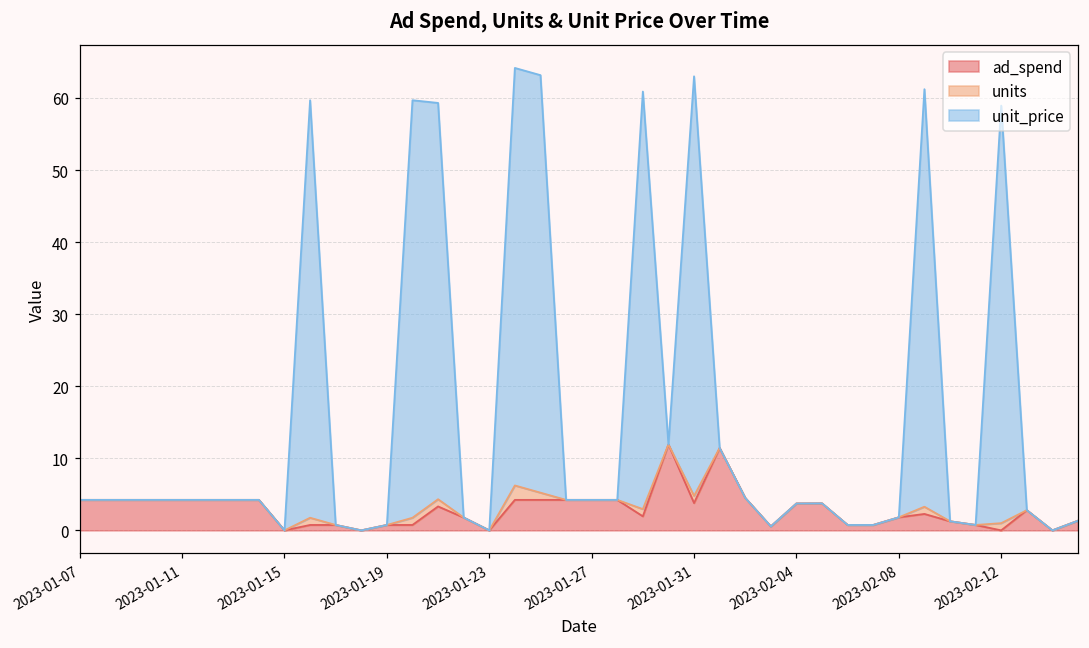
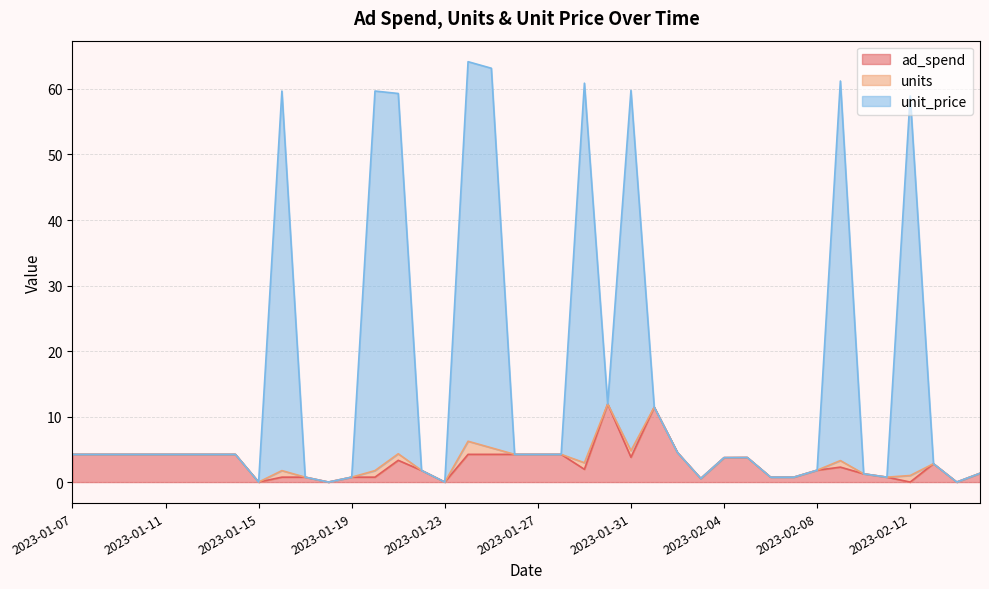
  {
    "unit_price": {
-     "2023-01-31": 58
+     "2023-01-31": 55
    }
  }
